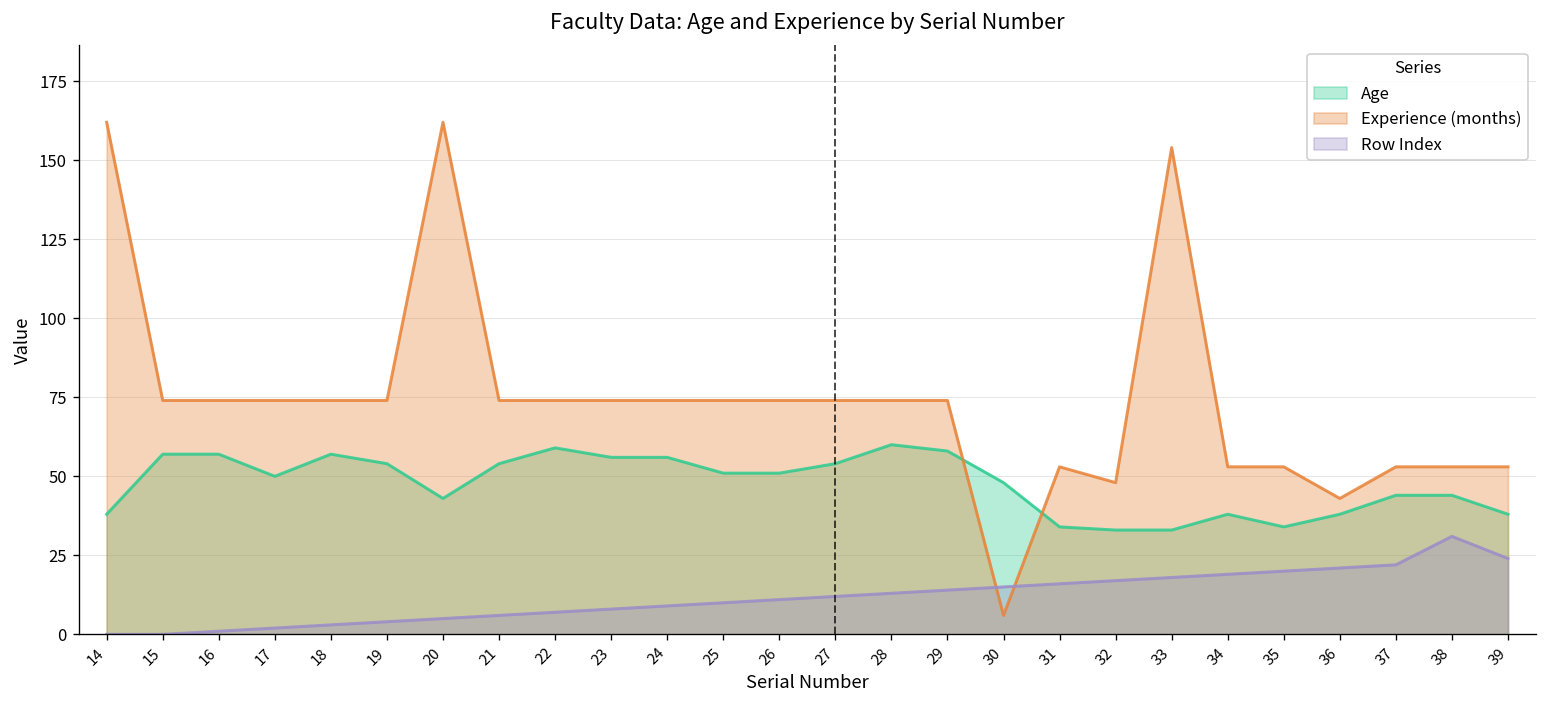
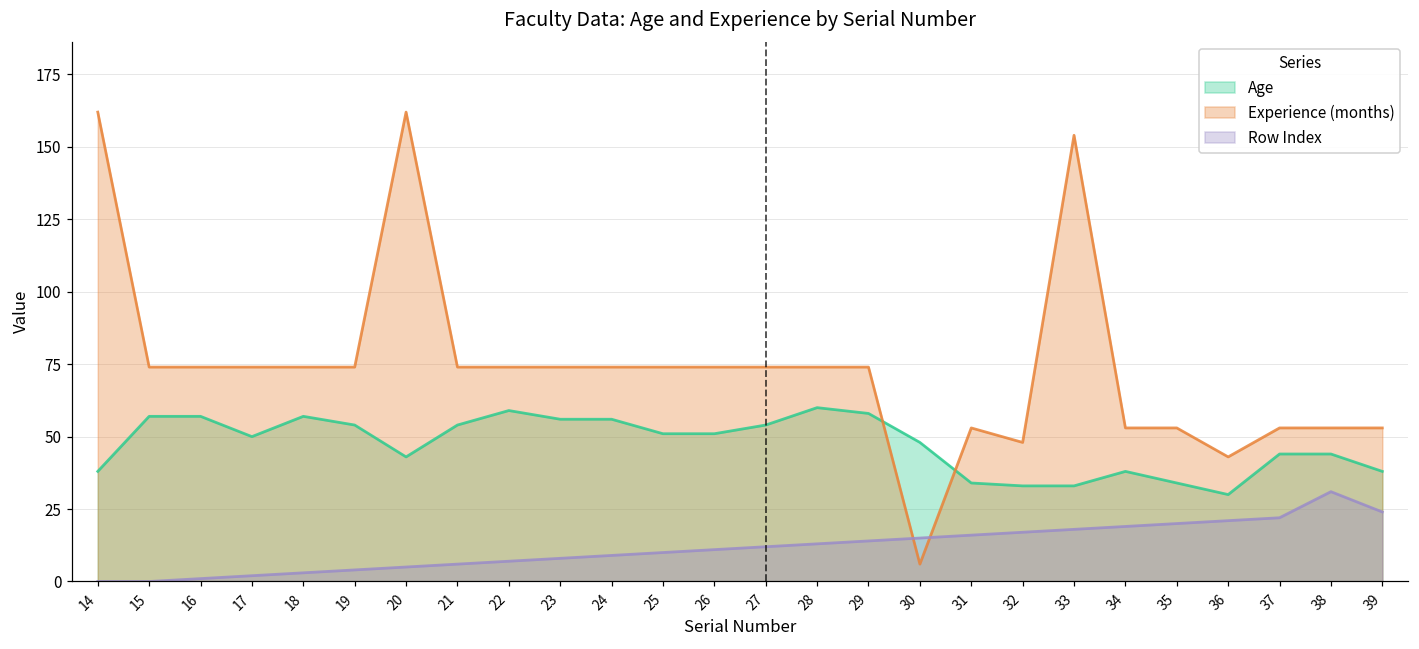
  {
    "Age": {
      "14": 38,
      "15": 57,
      "16": 57,
      "17": 50,
      "18": 57,
      "19": 54,
      "20": 43,
      "21": 54,
      "22": 59,
      "23": 56,
      "24": 56,
      "25": 51,
      "26": 51,
      "27": 54,
      "28": 60,
      "29": 58,
      "30": 48,
      "31": 34,
      "32": 33,
      "33": 33,
      "34": 38,
      "35": 34,
-     "36": 38,
+     "36": 30,
      "37": 44,
      "38": 44,
      "39": 38
    },
    "Experience (months)": {
      "14": 162,
      "15": 74,
      "16": 74,
      "17": 74,
      "18": 74,
      "19": 74,
      "20": 162,
      "21": 74,
      "22": 74,
      "23": 74,
      "24": 74,
      "25": 74,
      "26": 74,
      "27": 74,
      "28": 74,
      "29": 74,
      "30": 6,
      "31": 53,
      "32": 48,
      "33": 154,
      "34": 53,
      "35": 53,
      "36": 43,
      "37": 53,
      "38": 53,
      "39": 53
    },
    "Row Index": {
      "14": 0,
      "15": 0,
      "16": 1,
      "17": 2,
      "18": 3,
      "19": 4,
      "20": 5,
      "21": 6,
      "22": 7,
      "23": 8,
      "24": 9,
      "25": 10,
      "26": 11,
      "27": 12,
      "28": 13,
      "29": 14,
      "30": 15,
      "31": 16,
      "32": 17,
      "33": 18,
      "34": 19,
      "35": 20,
      "36": 21,
      "37": 22,
      "38": 31,
      "39": 24
    }
  }
